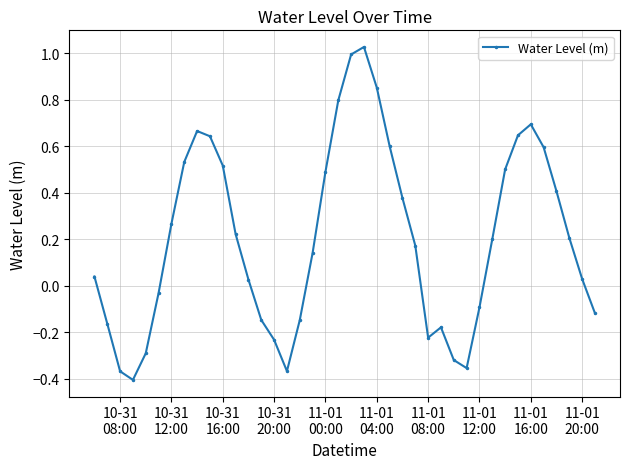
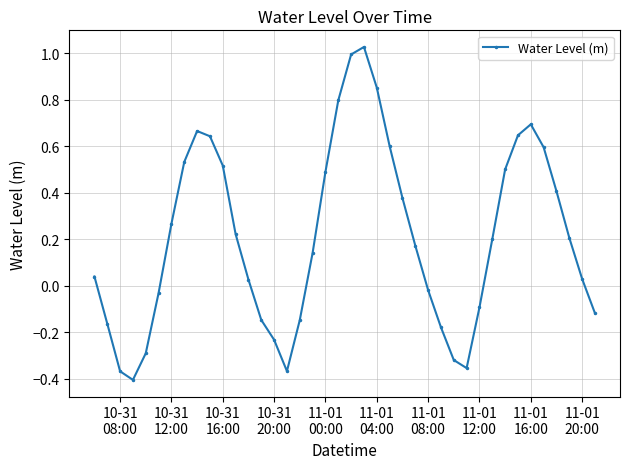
  {
    "10-31 08:00": -0.37,
    "10-31 12:00": 0.27,
    "10-31 16:00": 0.52,
    "10-31 20:00": -0.23,
    "11-01 00:00": 0.49,
    "11-01 04:00": 0.85,
-   "11-01 08:00": -0.22,
+   "11-01 08:00": -0.02,
    "11-01 12:00": -0.09,
    "11-01 16:00": 0.69,
    "11-01 20:00": 0.03
  }
